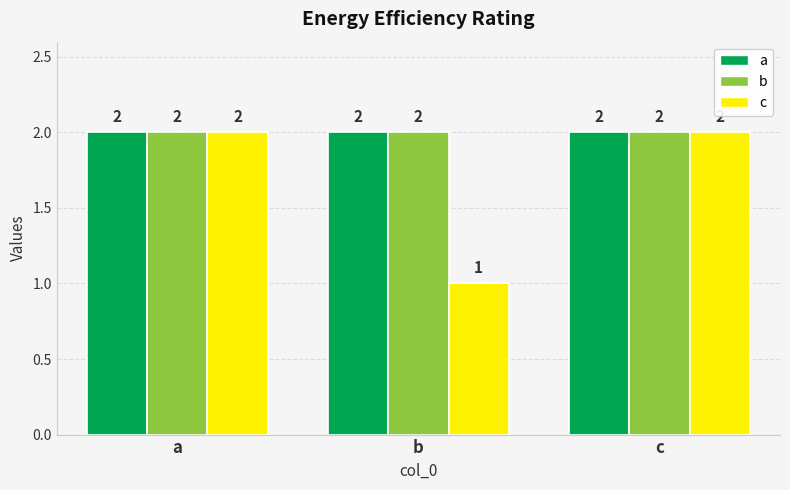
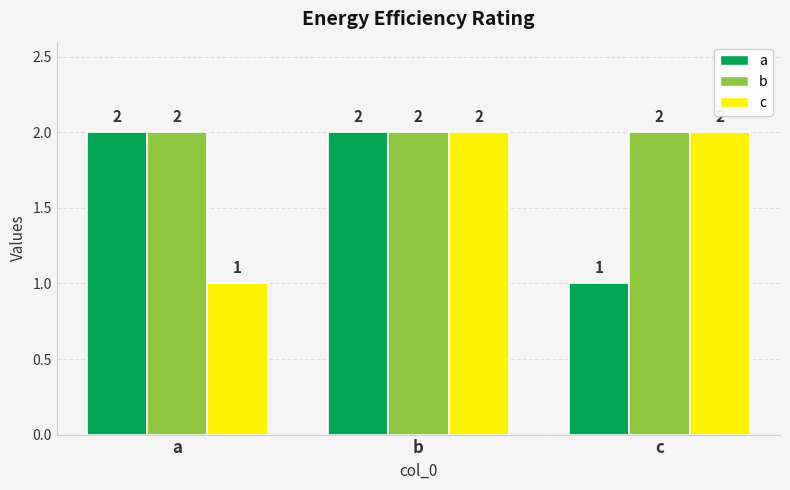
  {
    "a": {
      "a": 2,
      "b": 2,
-     "c": 2
+     "c": 1
    },
    "b": {
      "a": 2,
      "b": 2,
      "c": 2
    },
    "c": {
-     "a": 2,
-     "b": 1
+     "a": 1,
+     "b": 2
    }
  }
